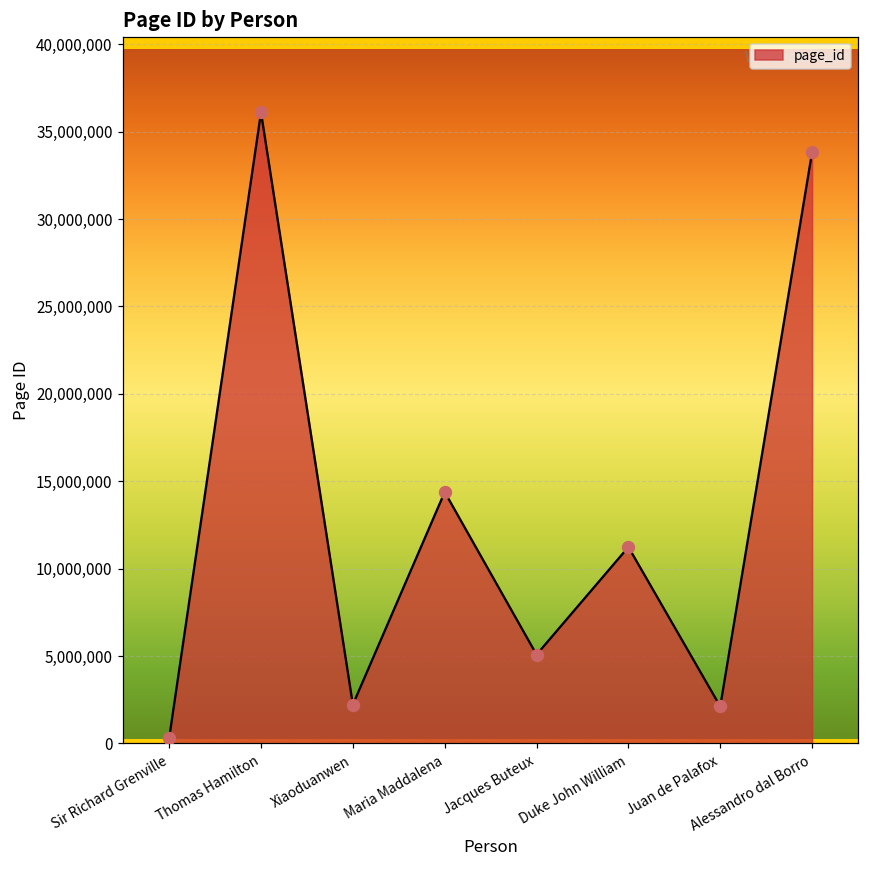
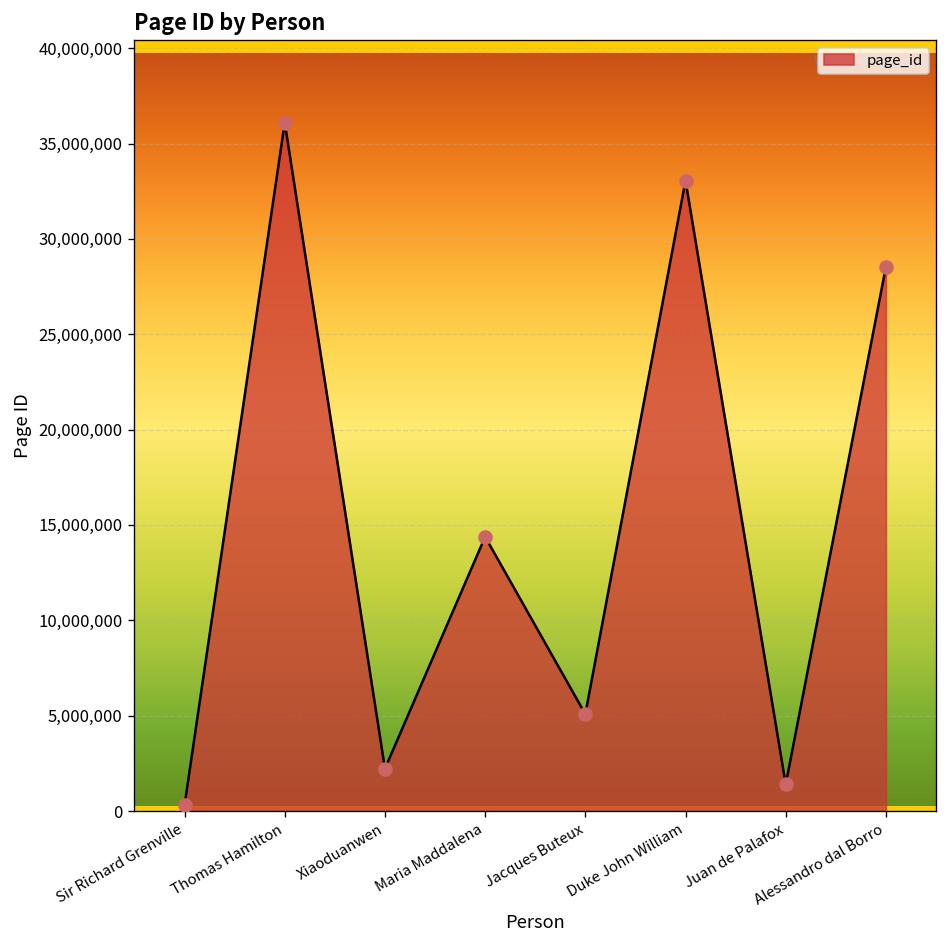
  {
    "Sir Richard Grenville": "300,000",
    "Thomas Hamilton": "36,100,000",
    "Xiaoduanwen": "2,200,000",
    "Maria Maddalena": "14,400,000",
    "Jacques Buteux": "5,100,000",
-   "Duke John William": "11,200,000",
-   "Juan de Palafox": "2,100,000",
-   "Alessandro dal Borro": "33,800,000"
+   "Duke John William": "33,100,000",
+   "Juan de Palafox": "1,400,000",
+   "Alessandro dal Borro": "28,500,000"
  }
